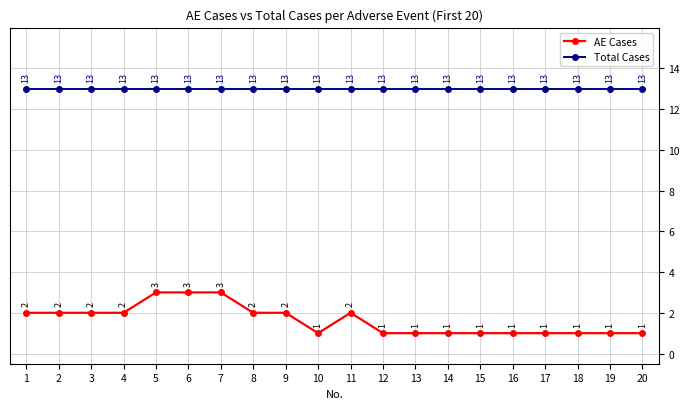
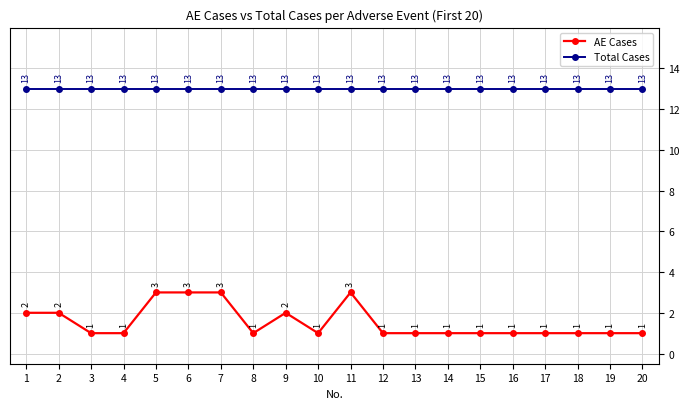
  {
    "AE Cases": {
      "1": 2,
      "2": 2,
-     "3": 2,
-     "4": 2,
+     "3": 1,
+     "4": 1,
      "5": 3,
      "6": 3,
      "7": 3,
-     "8": 2,
+     "8": 1,
      "9": 2,
      "10": 1,
-     "11": 2,
+     "11": 3,
      "12": 1,
      "13": 1,
      "14": 1,
      "15": 1,
      "16": 1,
      "17": 1,
      "18": 1,
      "19": 1,
      "20": 1
    },
    "Total Cases": {
      "1": 13,
      "2": 13,
      "3": 13,
      "4": 13,
      "5": 13,
      "6": 13,
      "7": 13,
      "8": 13,
      "9": 13,
      "10": 13,
      "11": 13,
      "12": 13,
      "13": 13,
      "14": 13,
      "15": 13,
      "16": 13,
      "17": 13,
      "18": 13,
      "19": 13,
      "20": 13
    }
  }
